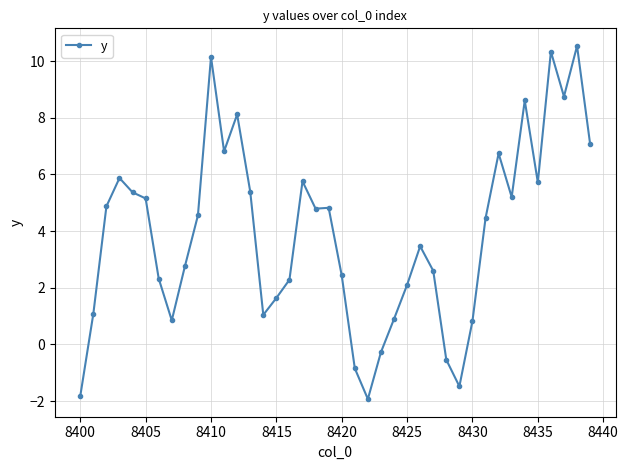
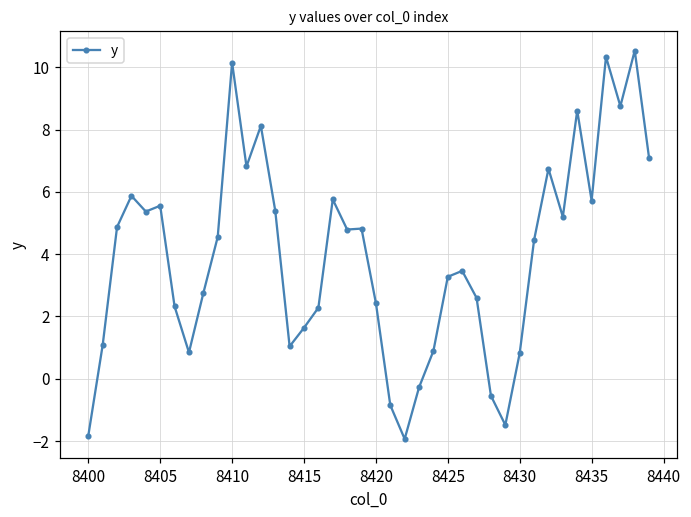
  {
    "8400": -1.8,
-   "8405": 5.2,
+   "8405": 5.6,
    "8410": 10.1,
    "8415": 1.6,
    "8420": 2.4,
-   "8425": 2.1,
+   "8425": 3.3,
    "8430": 0.8,
    "8435": 5.7
  }
